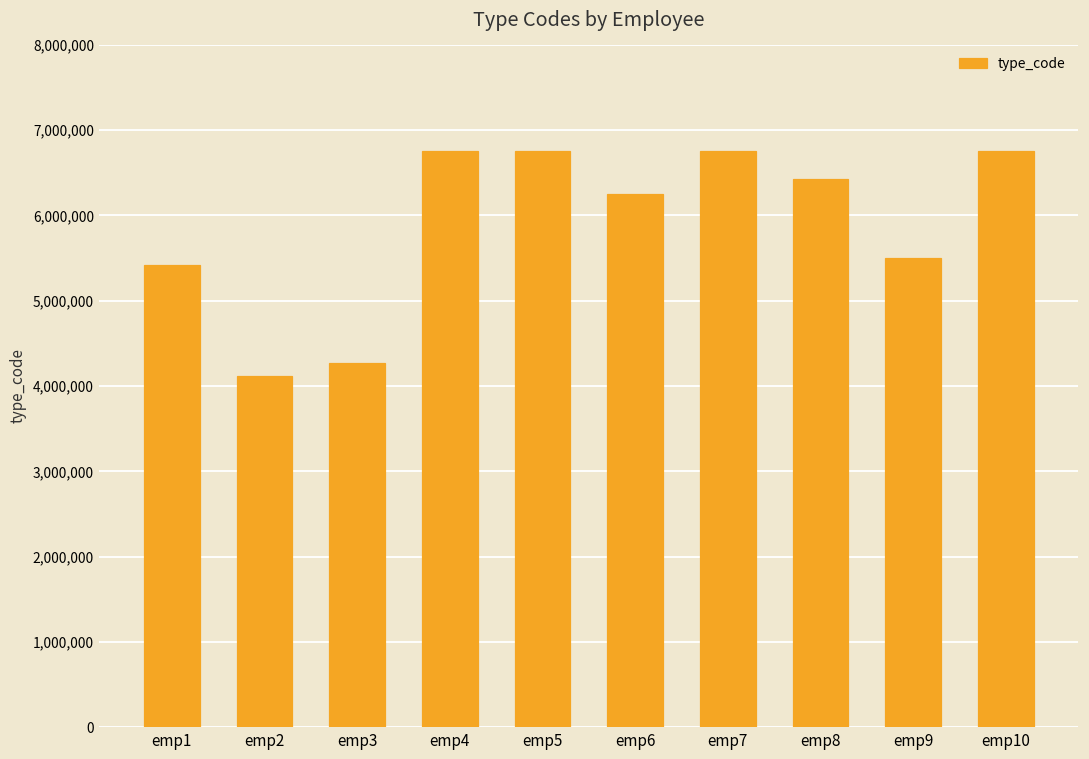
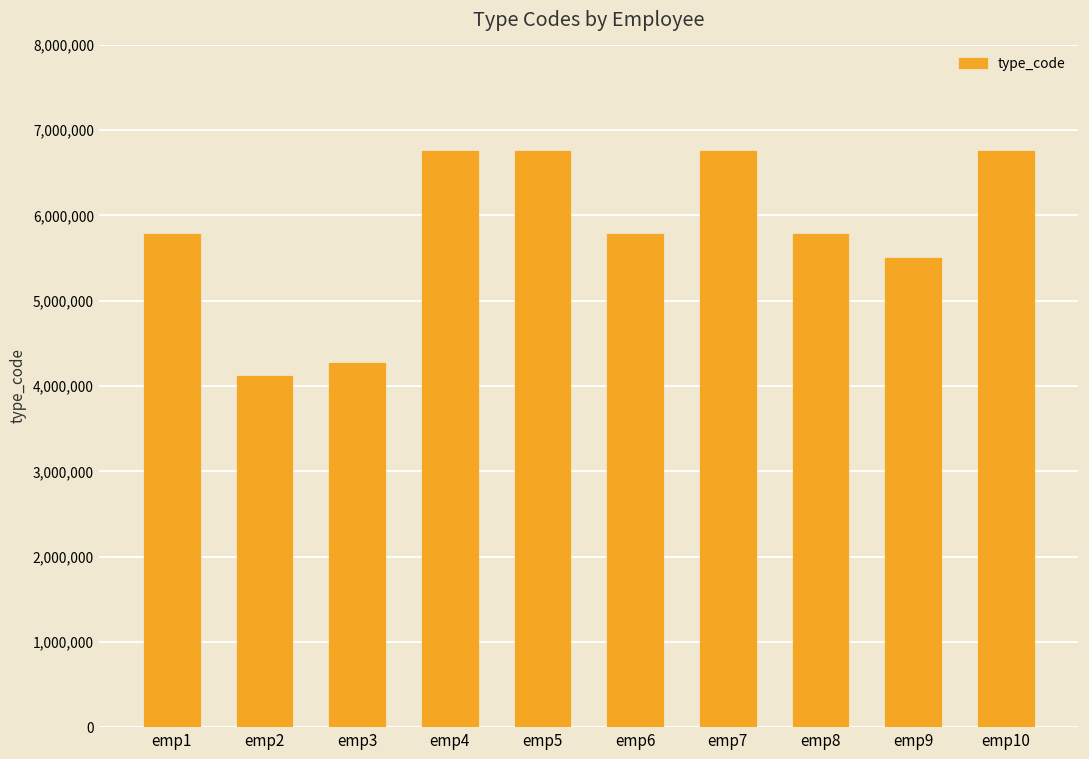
  {
-   "emp1": "5,400,000",
+   "emp1": "5,800,000",
    "emp2": "4,100,000",
    "emp3": "4,300,000",
    "emp4": "6,800,000",
    "emp5": "6,800,000",
-   "emp6": "6,200,000",
+   "emp6": "5,800,000",
    "emp7": "6,800,000",
-   "emp8": "6,400,000",
+   "emp8": "5,800,000",
    "emp9": "5,500,000",
    "emp10": "6,800,000"
  }
